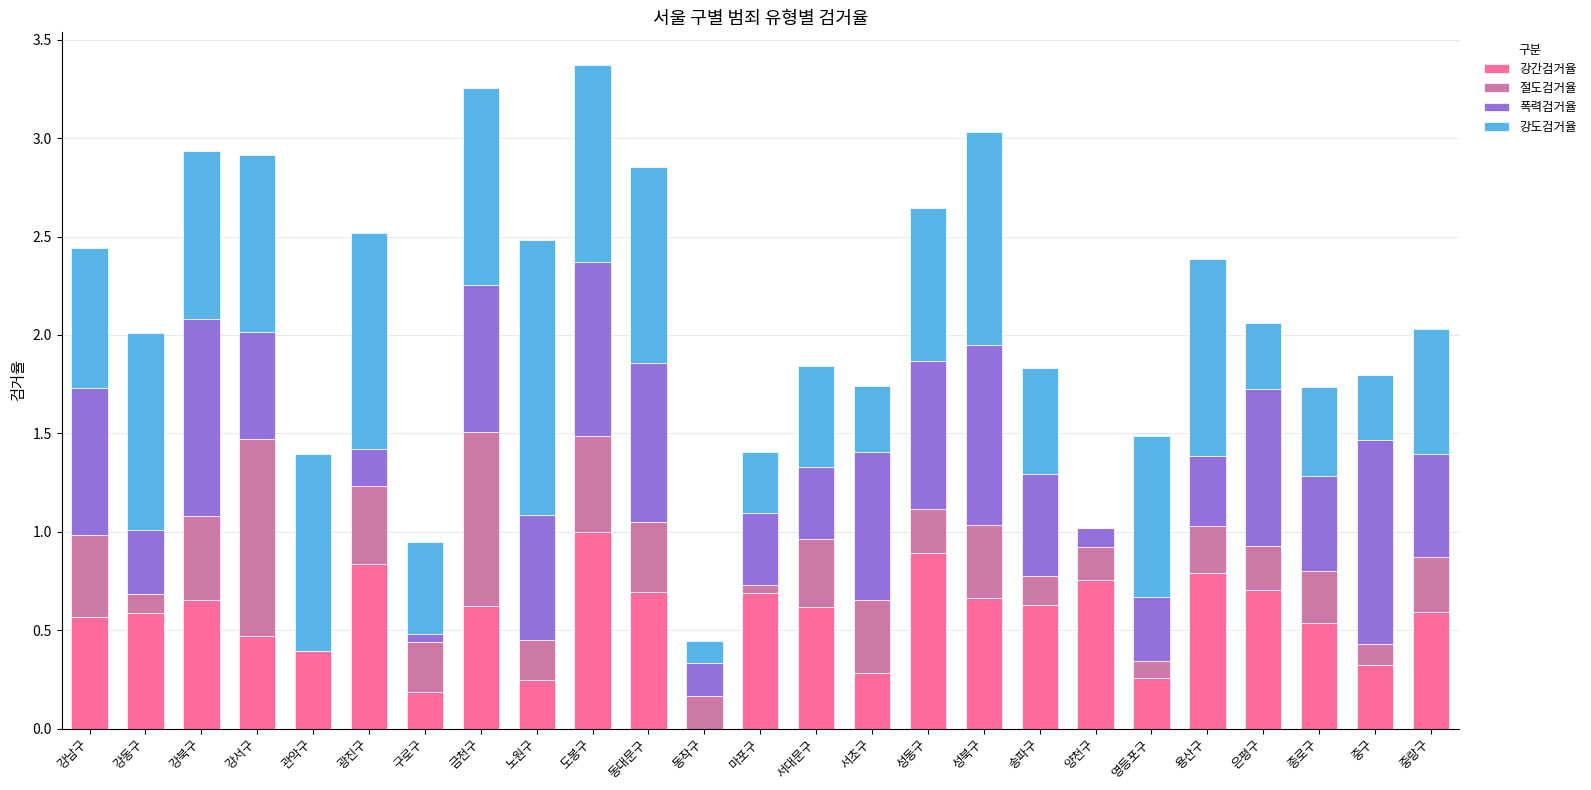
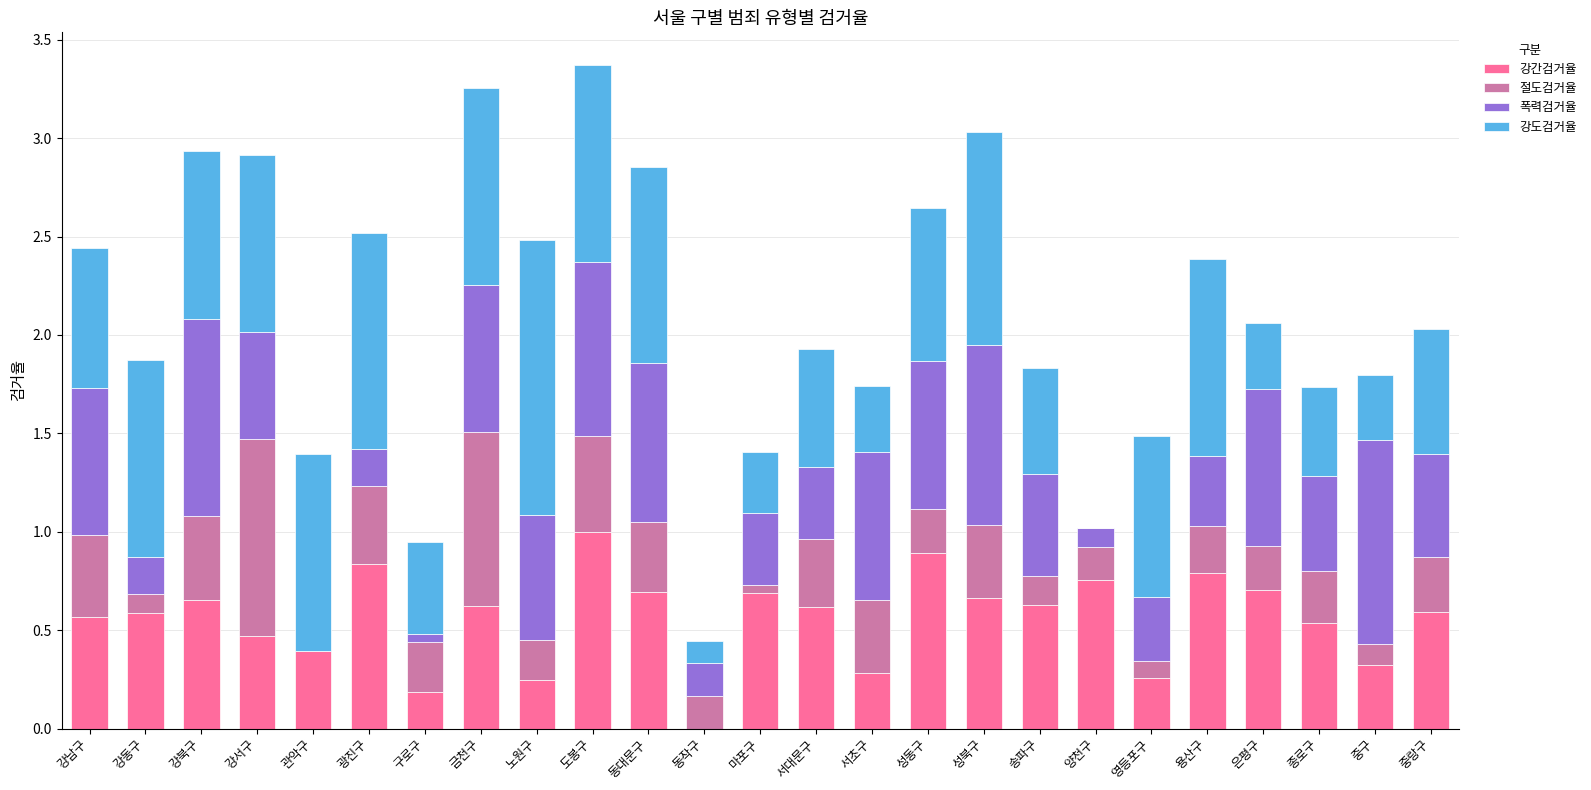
  {
    "폭력검거율": {
      "강남구": 0.75,
-     "강동구": 0.33,
+     "강동구": 0.19,
      "강북구": 1.00,
      "강서구": 0.54,
      "관악구": 0.00,
      "광진구": 0.19,
      "구로구": 0.04,
      "금천구": 0.75,
      "노원구": 0.64,
      "도봉구": 0.88,
      "동대문구": 0.80,
      "동작구": 0.17,
      "마포구": 0.36,
      "서대문구": 0.36,
      "서초구": 0.76,
      "성동구": 0.75,
      "성북구": 0.92,
      "송파구": 0.52,
      "양천구": 0.09,
      "영등포구": 0.33,
      "용산구": 0.35,
      "은평구": 0.80,
      "종로구": 0.48,
      "중구": 1.03,
      "중랑구": 0.52
    },
    "강도검거율": {
      "강남구": 0.71,
      "강동구": 1.00,
      "강북구": 0.86,
      "강서구": 0.90,
      "관악구": 1.00,
      "광진구": 1.10,
      "구로구": 0.47,
      "금천구": 1.00,
      "노원구": 1.40,
      "도봉구": 1.00,
      "동대문구": 1.00,
      "동작구": 0.11,
      "마포구": 0.31,
-     "서대문구": 0.51,
+     "서대문구": 0.60,
      "서초구": 0.33,
      "성동구": 0.78,
      "성북구": 1.08,
      "송파구": 0.54,
      "양천구": 0.00,
      "영등포구": 0.82,
      "용산구": 1.00,
      "은평구": 0.33,
      "종로구": 0.45,
      "중구": 0.33,
      "중랑구": 0.64
    }
  }
